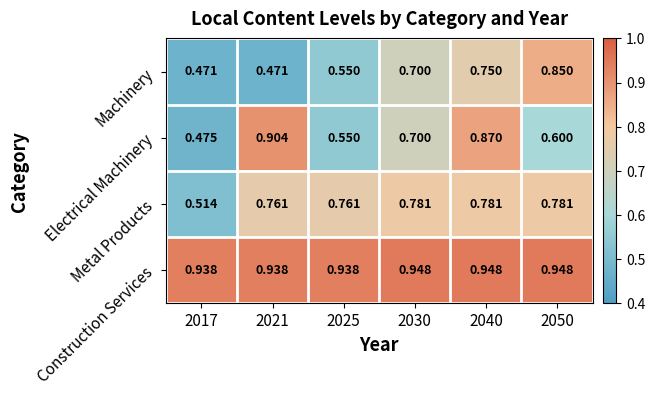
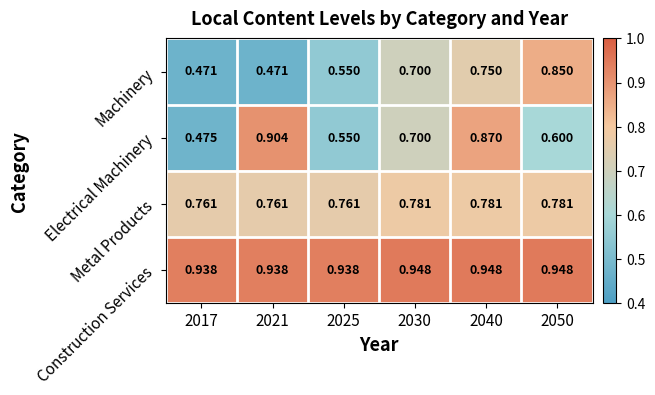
  {
    "Machinery": {
      "2017": 0.471,
      "2021": 0.471,
      "2025": 0.550,
      "2030": 0.700,
      "2040": 0.750,
      "2050": 0.850
    },
    "Electrical Machinery": {
      "2017": 0.475,
      "2021": 0.904,
      "2025": 0.550,
      "2030": 0.700,
      "2040": 0.870,
      "2050": 0.600
    },
    "Metal Products": {
-     "2017": 0.514,
+     "2017": 0.761,
      "2021": 0.761,
      "2025": 0.761,
      "2030": 0.781,
      "2040": 0.781,
      "2050": 0.781
    },
    "Construction Services": {
      "2017": 0.938,
      "2021": 0.938,
      "2025": 0.938,
      "2030": 0.948,
      "2040": 0.948,
      "2050": 0.948
    }
  }
